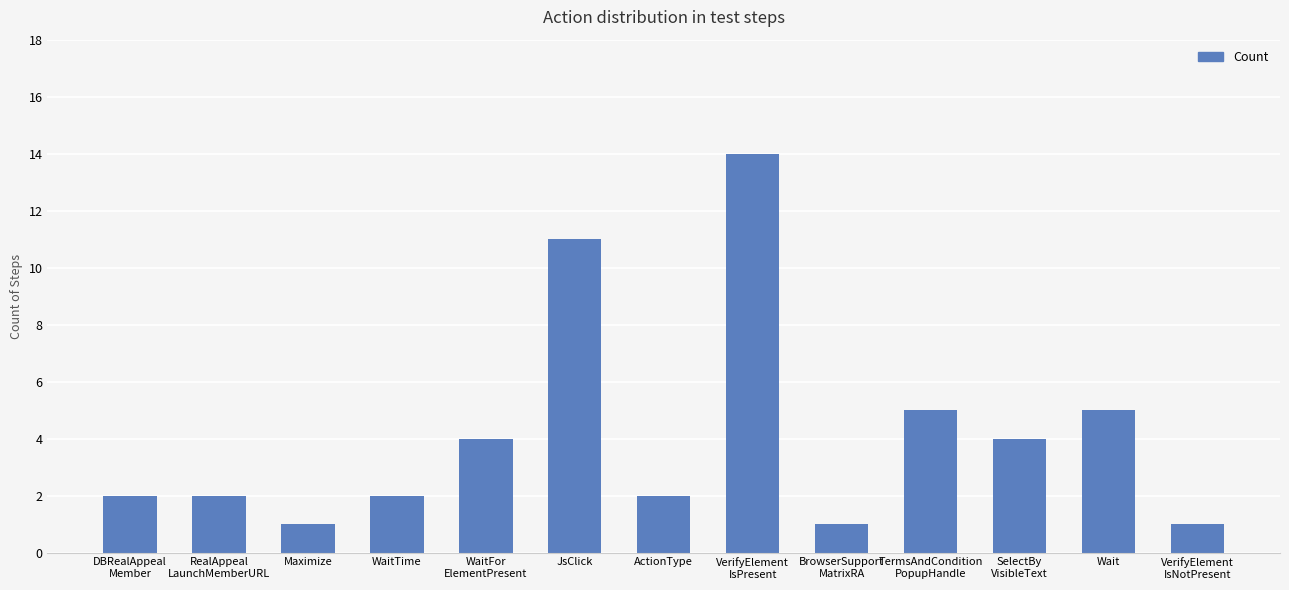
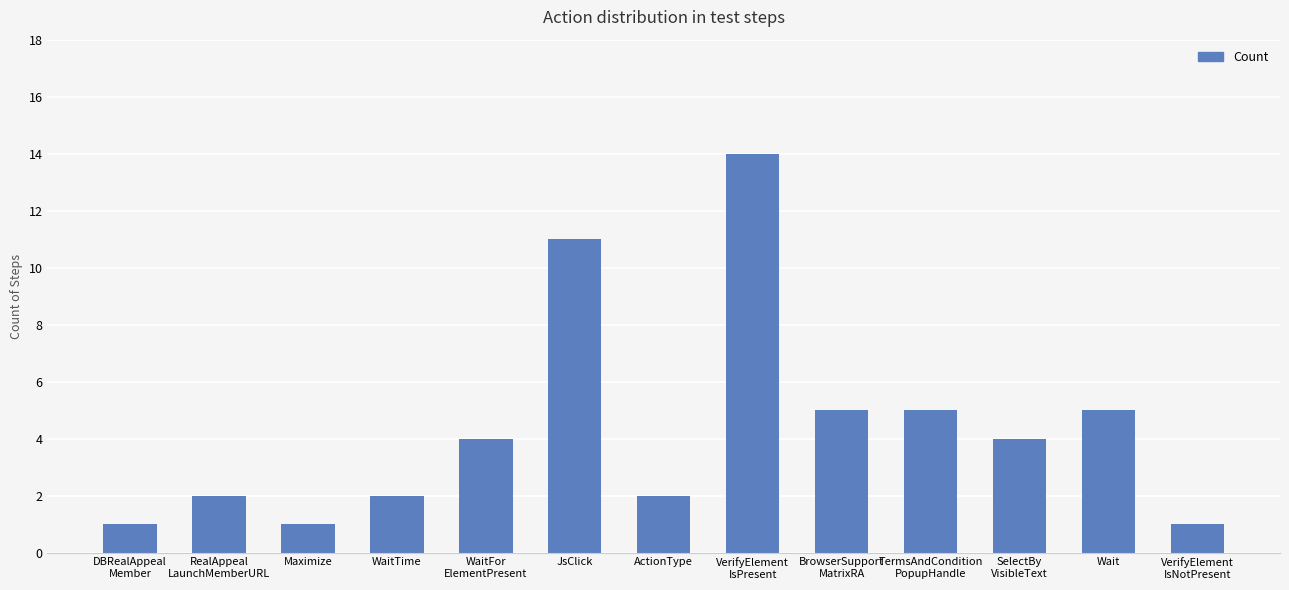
  {
-   "DBRealAppeal Member": 2,
+   "DBRealAppeal Member": 1,
    "RealAppeal LaunchMemberURL": 2,
    "Maximize": 1,
    "WaitTime": 2,
    "WaitFor ElementPresent": 4,
    "JsClick": 11,
    "ActionType": 2,
    "VerifyElement IsPresent": 14,
-   "BrowserSupport MatrixRA": 1,
+   "BrowserSupport MatrixRA": 5,
    "TermsAndCondition PopupHandle": 5,
    "SelectBy VisibleText": 4,
    "Wait": 5,
    "VerifyElement IsNotPresent": 1
  }
